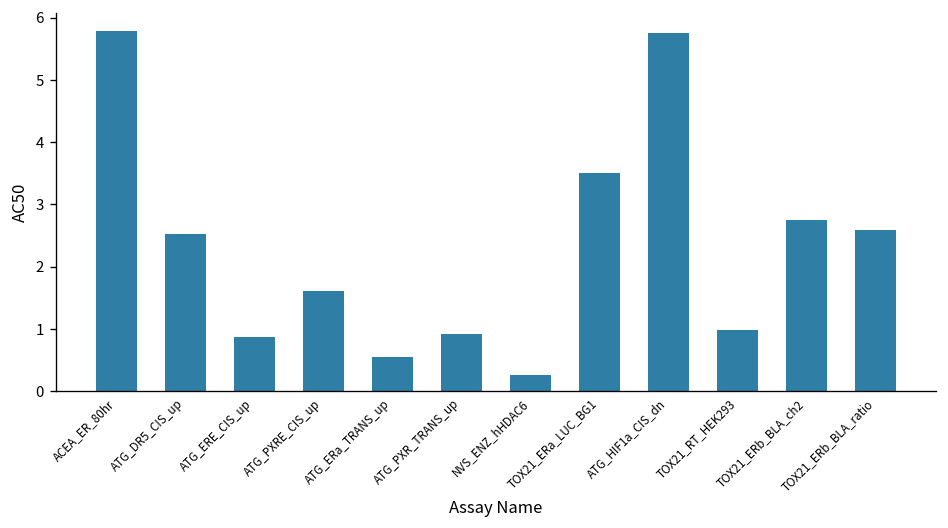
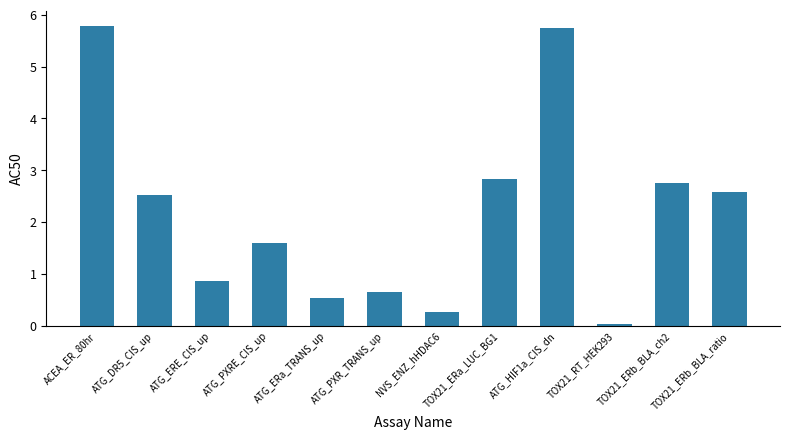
  {
    "ACEA_ER_80hr": 5.8,
    "ATG_DR5_CIS_up": 2.5,
    "ATG_ERE_CIS_up": 0.9,
    "ATG_PXRE_CIS_up": 1.6,
    "ATG_ERa_TRANS_up": 0.5,
-   "ATG_PXR_TRANS_up": 0.9,
+   "ATG_PXR_TRANS_up": 0.7,
    "NVS_ENZ_hHDAC6": 0.3,
-   "TOX21_ERa_LUC_BG1": 3.5,
+   "TOX21_ERa_LUC_BG1": 2.8,
    "ATG_HIF1a_CIS_dn": 5.8,
-   "TOX21_RT_HEK293": 1.0,
+   "TOX21_RT_HEK293": 0.0,
    "TOX21_ERb_BLA_ch2": 2.8,
    "TOX21_ERb_BLA_ratio": 2.6
  }
